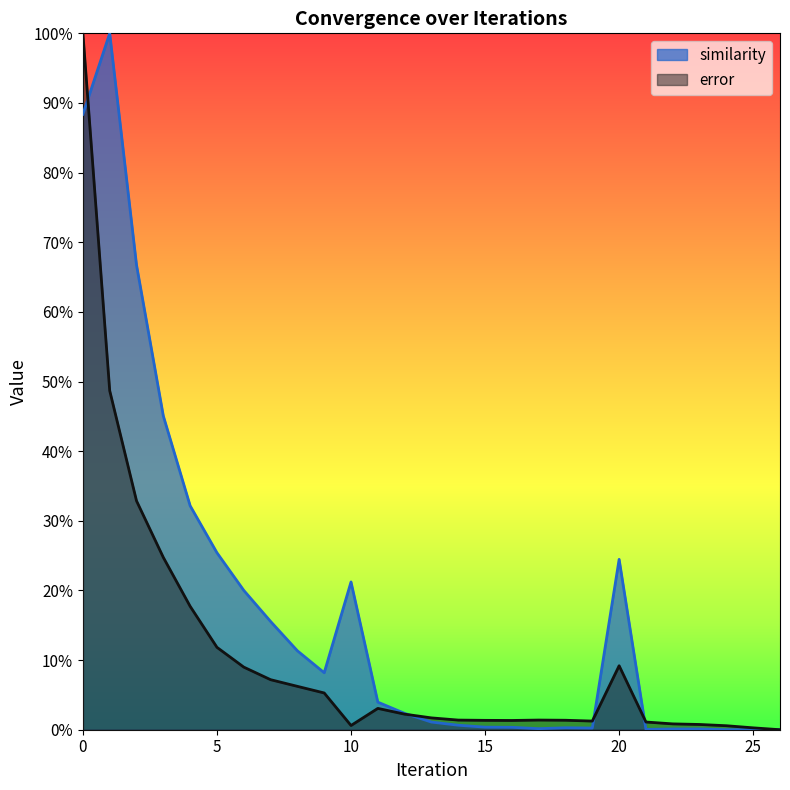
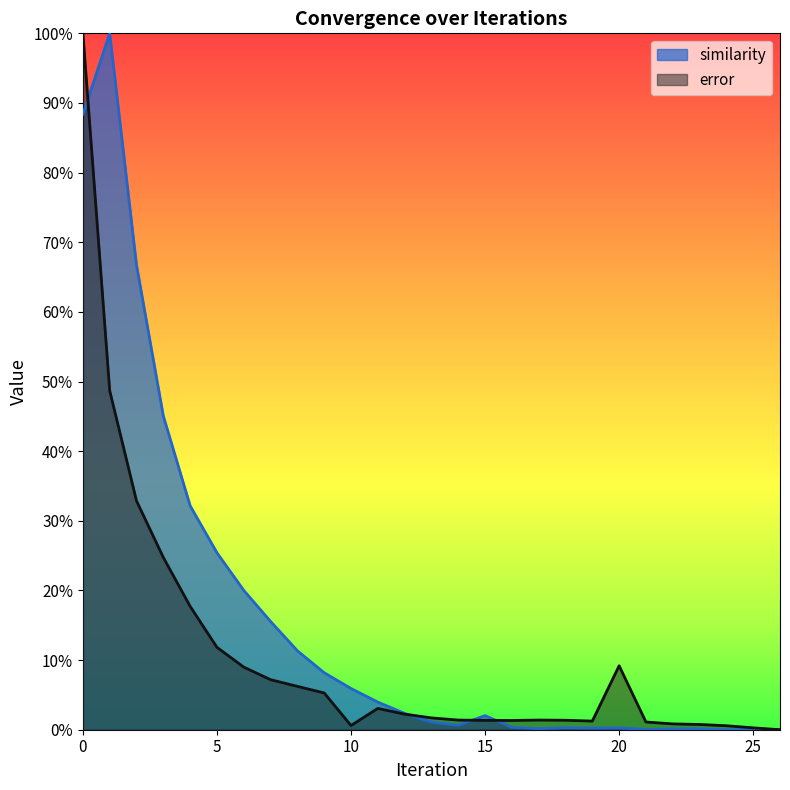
  {
    "similarity": {
      "0": "88%",
      "5": "25%",
-     "10": "21%",
-     "15": "0%",
-     "20": "24%"
+     "10": "6%",
+     "15": "2%",
+     "20": "0%"
    },
    "error": {
      "0": "100%",
      "5": "12%",
      "10": "1%",
      "15": "1%",
      "20": "9%"
    }
  }
